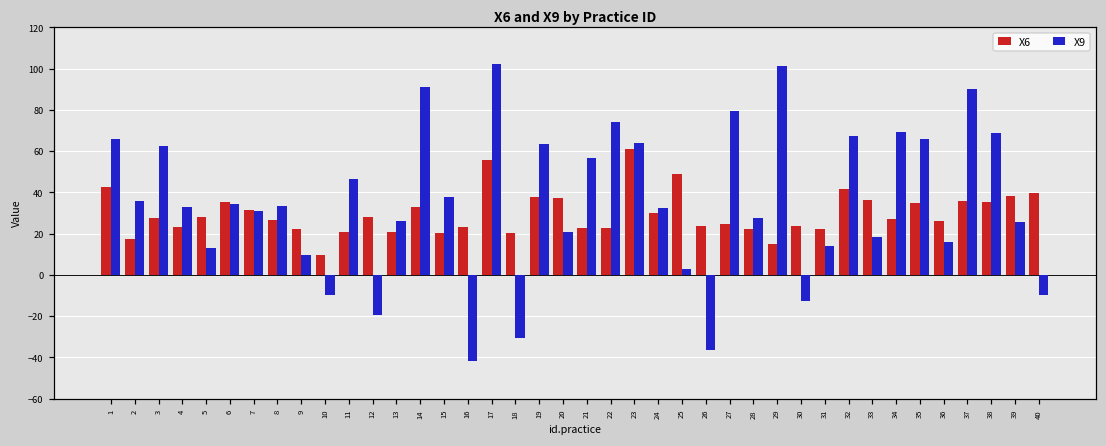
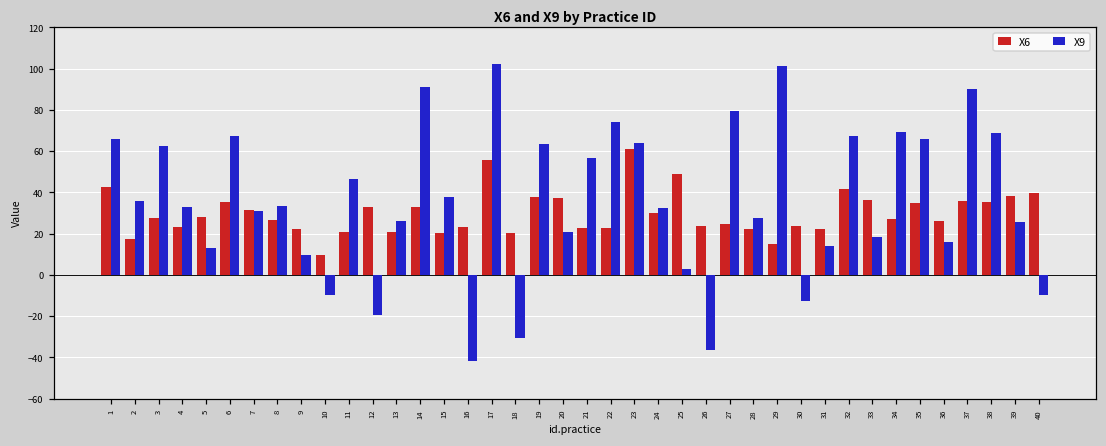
  {
    "X6": {
      "1": 43,
      "2": 17,
      "3": 27,
      "4": 23,
      "5": 28,
      "6": 35,
      "7": 32,
      "8": 26,
      "9": 22,
      "10": 10,
      "11": 21,
-     "12": 28,
+     "12": 33,
      "13": 21,
      "14": 33,
      "15": 20,
      "16": 23,
      "17": 56,
      "18": 20,
      "19": 38,
      "20": 37,
      "21": 23,
      "22": 23,
      "23": 61,
      "24": 30,
      "25": 49,
      "26": 24,
      "27": 25,
      "28": 22,
      "29": 15,
      "30": 24,
      "31": 22,
      "32": 42,
      "33": 36,
      "34": 27,
      "35": 35,
      "36": 26,
      "37": 36,
      "38": 35,
      "39": 38,
      "40": 40
    },
    "X9": {
      "1": 66,
      "2": 36,
      "3": 62,
      "4": 33,
      "5": 13,
-     "6": 34,
+     "6": 67,
      "7": 31,
      "8": 34,
      "9": 10,
      "10": -10,
      "11": 46,
      "12": -20,
      "13": 26,
      "14": 91,
      "15": 38,
      "16": -42,
      "17": 102,
      "18": -30,
      "19": 63,
      "20": 21,
      "21": 57,
      "22": 74,
      "23": 64,
      "24": 33,
      "25": 3,
      "26": -36,
      "27": 80,
      "28": 28,
      "29": 102,
      "30": -13,
      "31": 14,
      "32": 67,
      "33": 18,
      "34": 69,
      "35": 66,
      "36": 16,
      "37": 90,
      "38": 69,
      "39": 26,
      "40": -10
    }
  }
